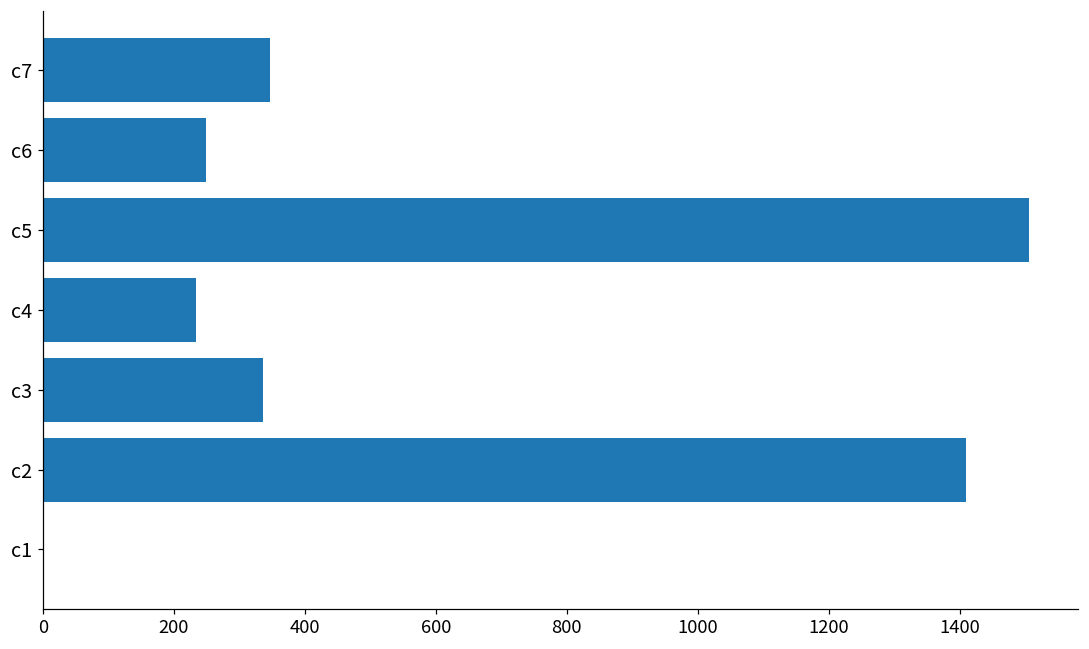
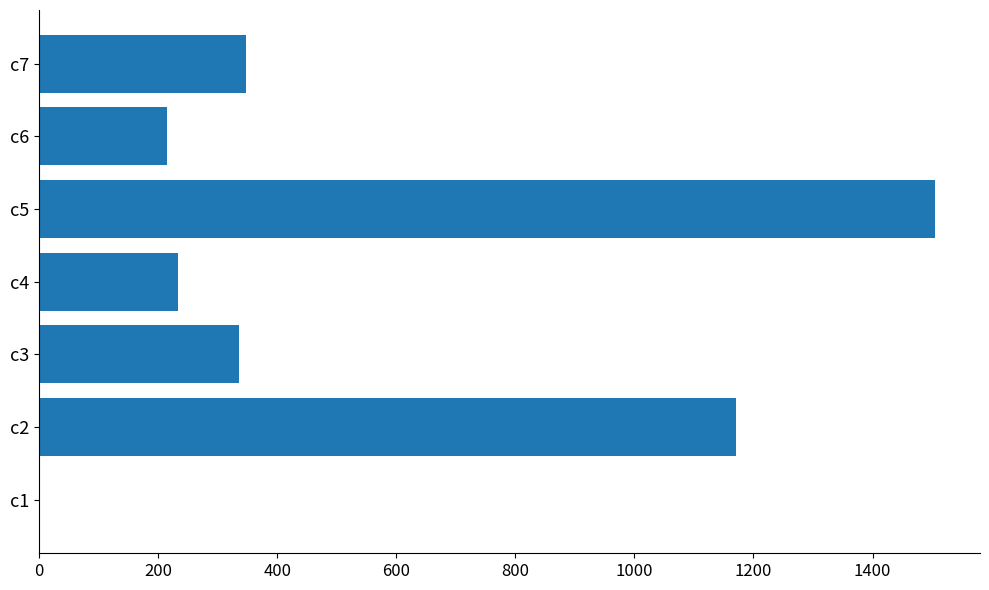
  {
    "c7": 350,
-   "c6": 250,
+   "c6": 220,
    "c5": 1510,
    "c4": 230,
    "c3": 340,
-   "c2": 1410
+   "c2": 1170
  }
